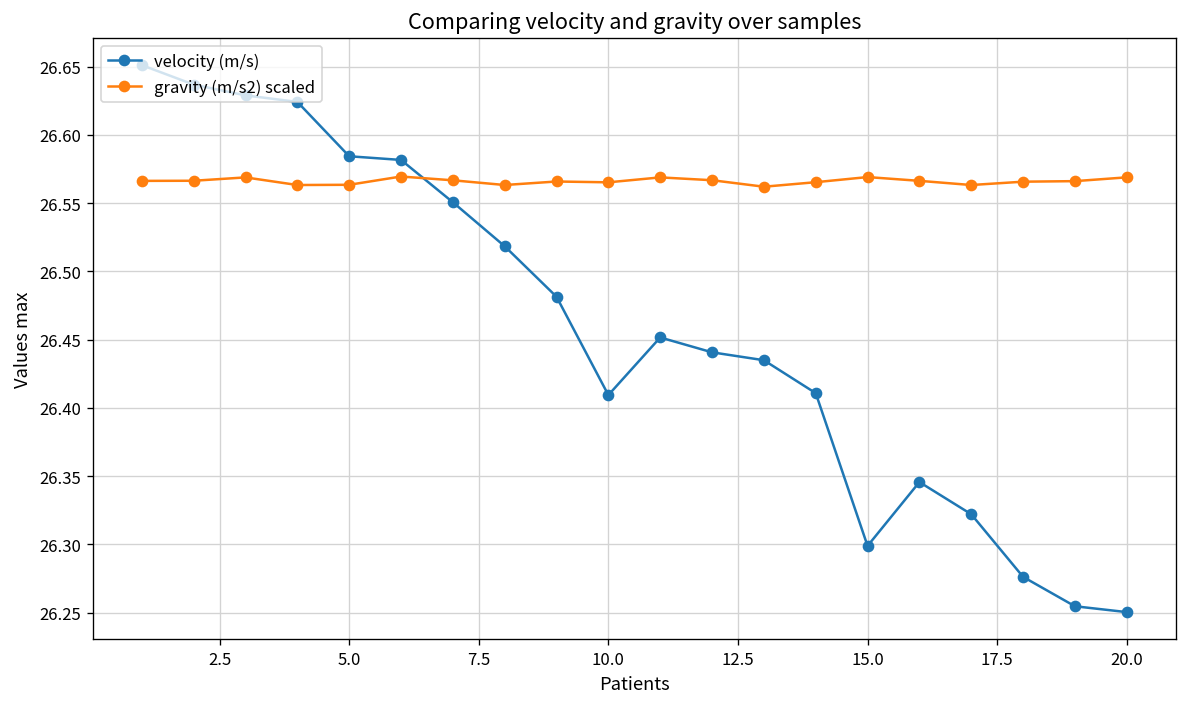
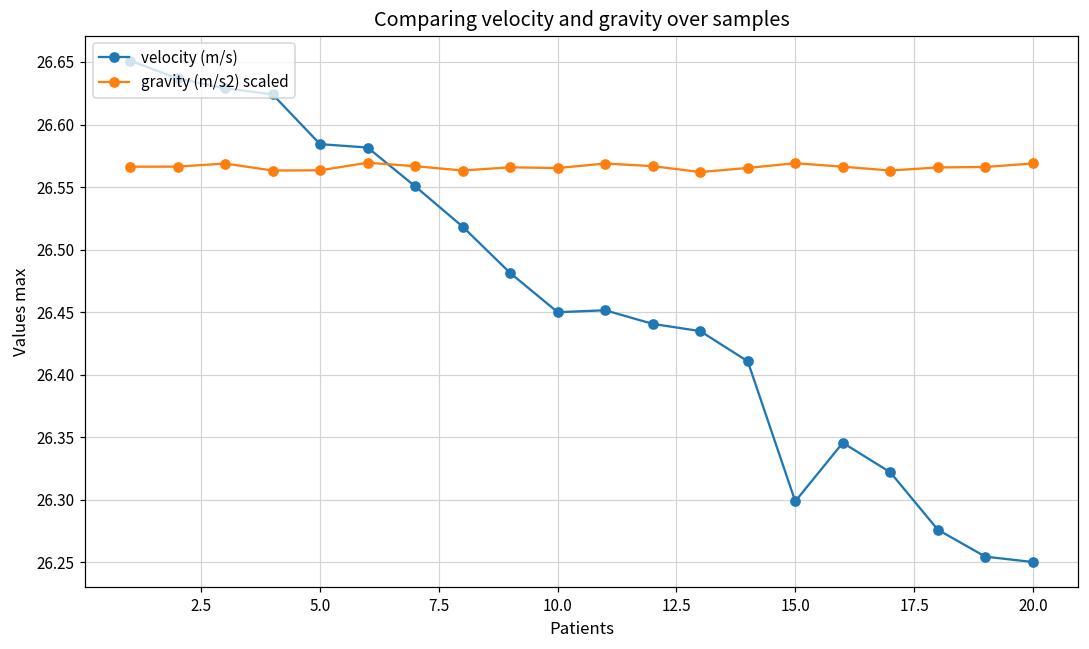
  {
    "velocity (m/s)": {
      "5.0": 26.584,
-     "10.0": 26.409,
+     "10.0": 26.450,
      "15.0": 26.299,
      "20.0": 26.250
    },
    "gravity (m/s2) scaled": {
      "5.0": 26.563,
      "10.0": 26.565,
      "15.0": 26.569,
      "20.0": 26.569
    }
  }
